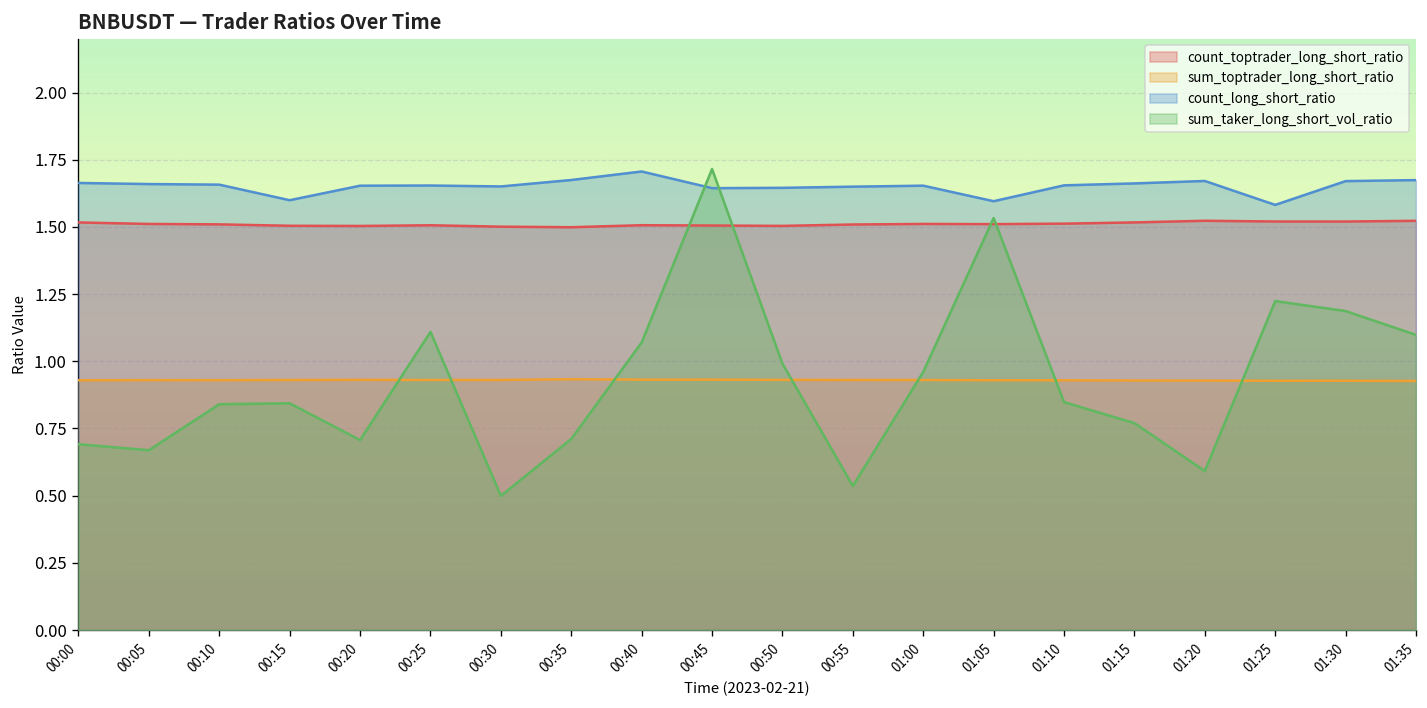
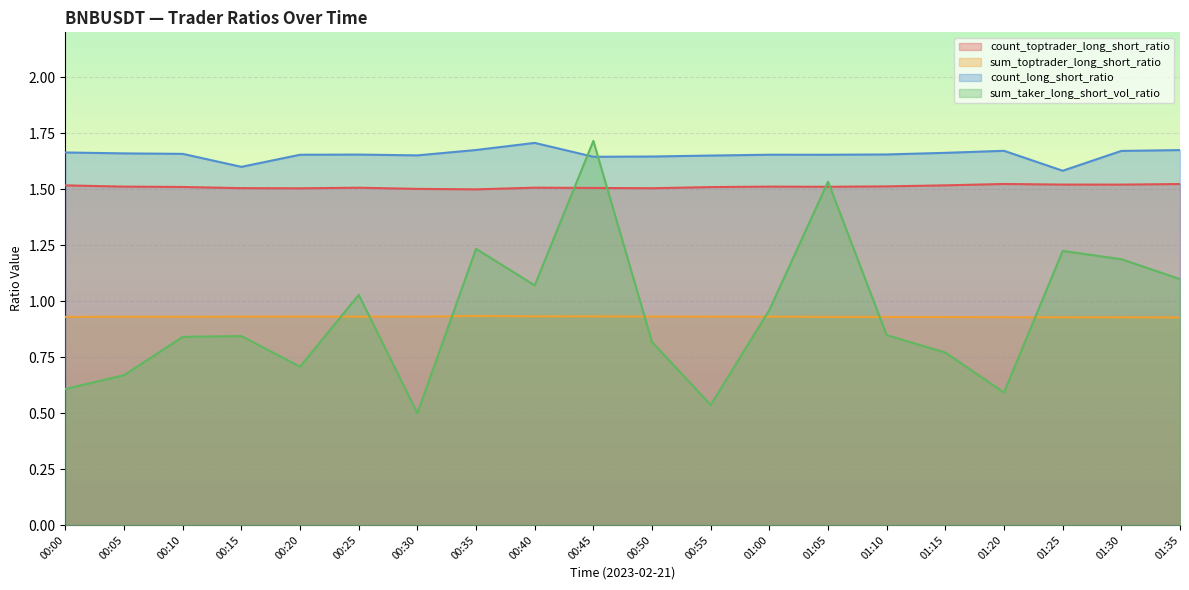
  {
    "count_long_short_ratio": {
      "00:00": 1.66,
      "00:05": 1.66,
      "00:10": 1.66,
      "00:15": 1.60,
      "00:20": 1.65,
      "00:25": 1.65,
      "00:30": 1.65,
      "00:35": 1.67,
      "00:40": 1.71,
      "00:45": 1.64,
      "00:50": 1.65,
      "00:55": 1.65,
      "01:00": 1.65,
-     "01:05": 1.60,
+     "01:05": 1.65,
      "01:10": 1.65,
      "01:15": 1.66,
      "01:20": 1.67,
      "01:25": 1.58,
      "01:30": 1.67,
      "01:35": 1.67
    },
    "sum_taker_long_short_vol_ratio": {
-     "00:00": 0.69,
+     "00:00": 0.61,
      "00:05": 0.67,
      "00:10": 0.84,
      "00:15": 0.84,
      "00:20": 0.71,
-     "00:25": 1.11,
+     "00:25": 1.03,
      "00:30": 0.50,
-     "00:35": 0.71,
+     "00:35": 1.23,
      "00:40": 1.07,
      "00:45": 1.72,
-     "00:50": 0.99,
+     "00:50": 0.82,
      "00:55": 0.54,
      "01:00": 0.96,
      "01:05": 1.53,
      "01:10": 0.85,
      "01:15": 0.77,
      "01:20": 0.59,
      "01:25": 1.22,
      "01:30": 1.19,
      "01:35": 1.10
    }
  }
